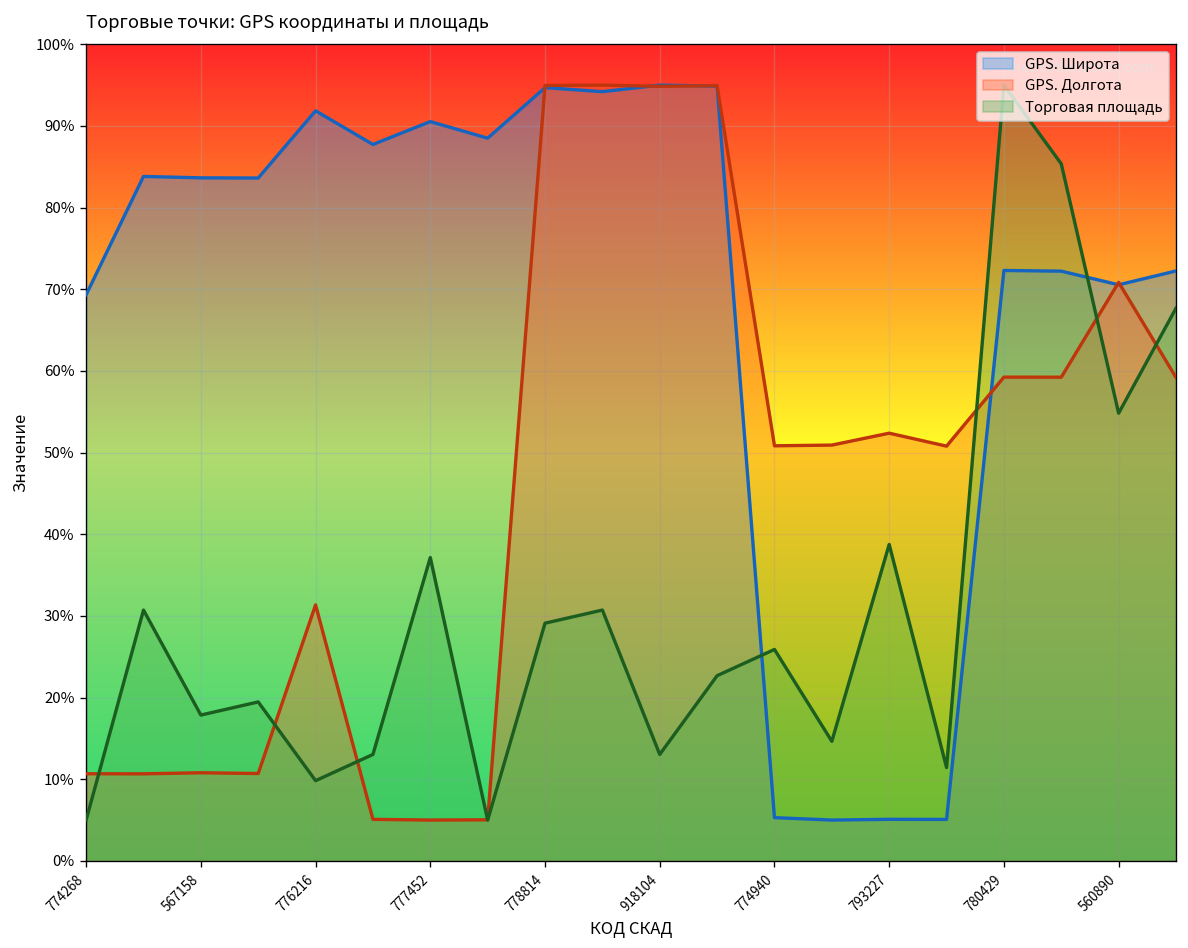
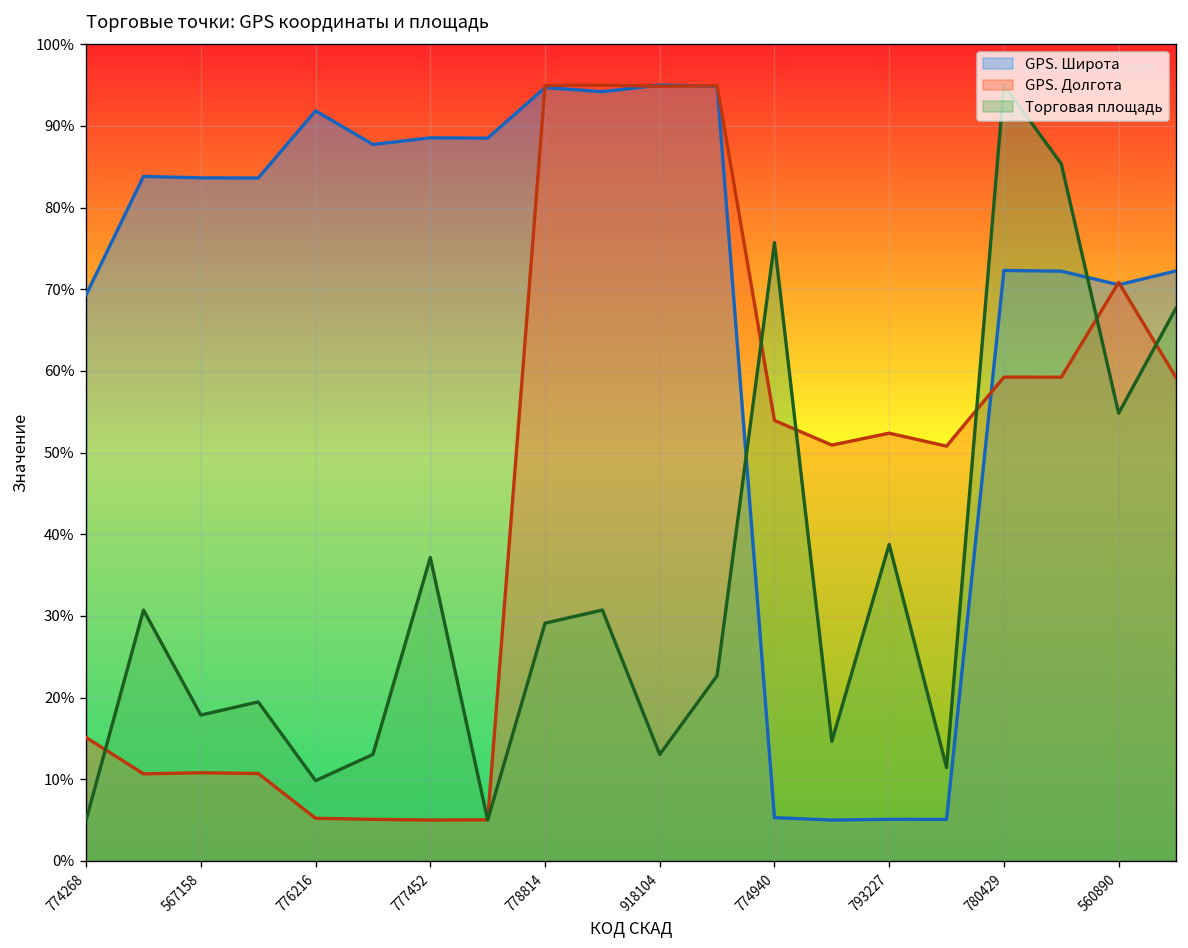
  {
    "GPS. Широта": {
      "774268": "69%",
      "567158": "84%",
      "776216": "92%",
-     "777452": "91%",
+     "777452": "89%",
      "774940": "5%",
      "793227": "5%",
      "780429": "72%"
    },
    "GPS. Долгота": {
-     "774268": "11%",
+     "774268": "15%",
      "567158": "11%",
-     "776216": "31%",
+     "776216": "5%",
      "777452": "5%",
-     "774940": "51%",
+     "774940": "54%",
      "793227": "52%",
      "780429": "59%"
    },
    "Торговая площадь": {
      "774268": "5%",
      "567158": "18%",
      "776216": "10%",
      "777452": "37%",
      "778814": "29%",
      "918104": "13%",
-     "774940": "26%",
+     "774940": "76%",
      "793227": "39%",
      "560890": "55%"
    }
  }
